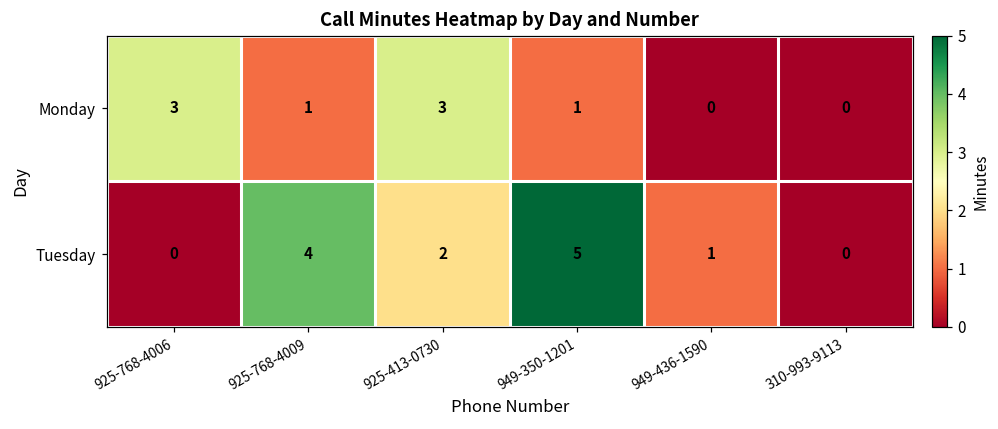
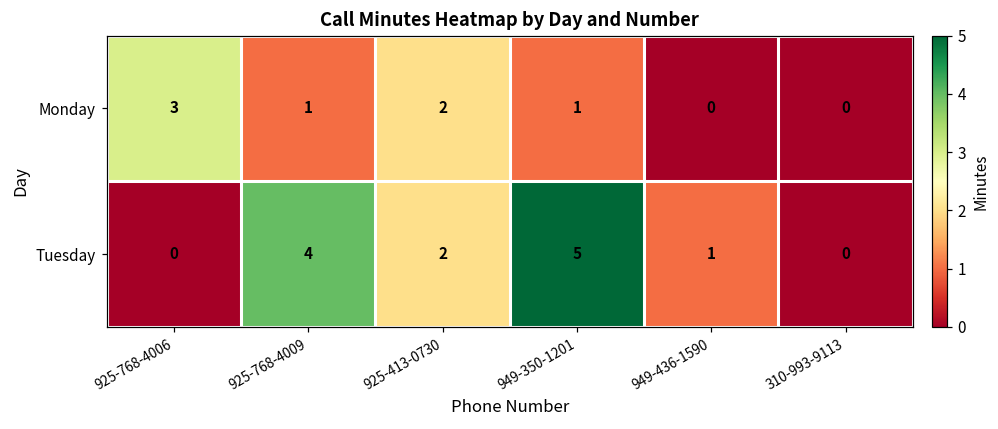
  {
    "Monday": {
      "925-768-4006": 3,
      "925-768-4009": 1,
-     "925-413-0730": 3,
+     "925-413-0730": 2,
      "949-350-1201": 1,
      "949-436-1590": 0,
      "310-993-9113": 0
    },
    "Tuesday": {
      "925-768-4006": 0,
      "925-768-4009": 4,
      "925-413-0730": 2,
      "949-350-1201": 5,
      "949-436-1590": 1,
      "310-993-9113": 0
    }
  }
